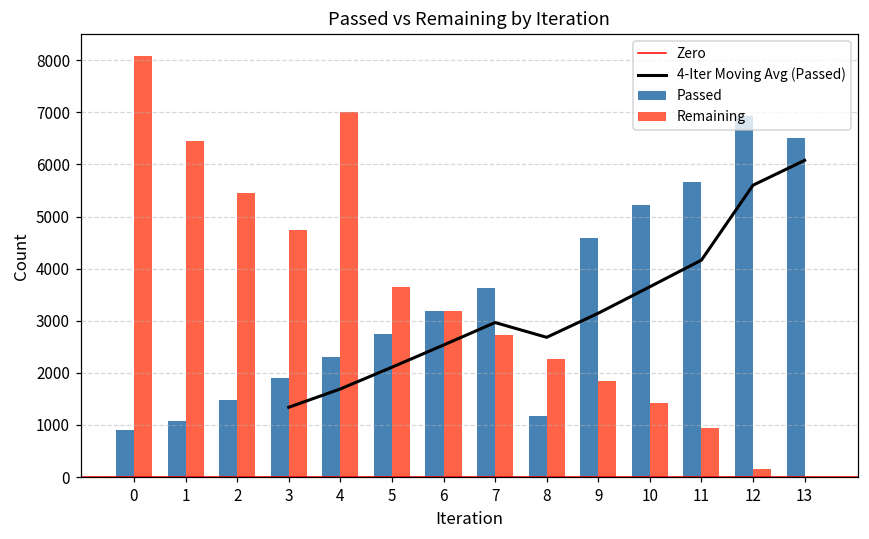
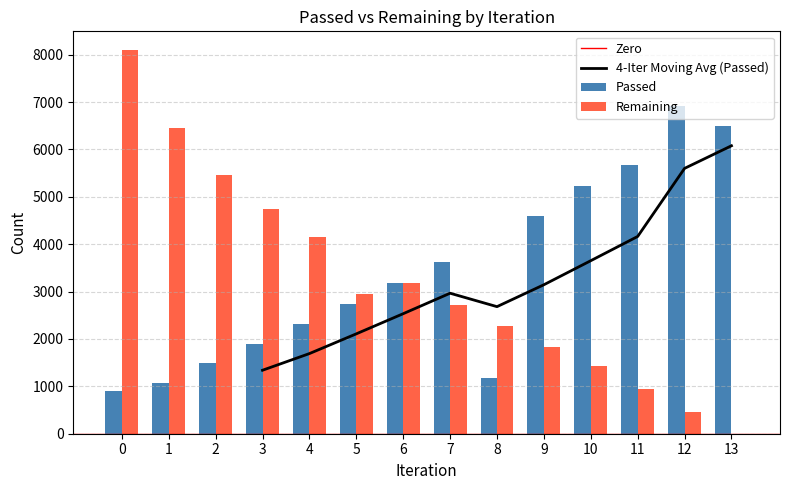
  {
    "Passed": {
      "0": 900,
      "1": 1100,
      "2": 1500,
      "3": 1900,
      "4": 2300,
      "5": 2700,
      "6": 3200,
      "7": 3600,
      "8": 1200,
      "9": 4600,
      "10": 5200,
      "11": 5700,
      "13": 6500
    },
    "Remaining": {
      "0": 8100,
      "1": 6400,
      "2": 5500,
      "3": 4700,
-     "4": 7000,
-     "5": 3700,
+     "4": 4200,
+     "5": 2900,
      "6": 3200,
      "7": 2700,
      "8": 2300,
      "9": 1800,
      "10": 1400,
      "11": 900,
-     "12": 200,
+     "12": 500,
      "13": 0
    },
    "4-Iter Moving Avg (Passed)": {
      "3": 1300,
      "4": 1700,
      "5": 2100,
      "6": 2500,
      "7": 3000,
      "8": 2700,
      "9": 3100,
      "10": 3700,
      "11": 4200,
      "12": 5600,
      "13": 6100
    }
  }
